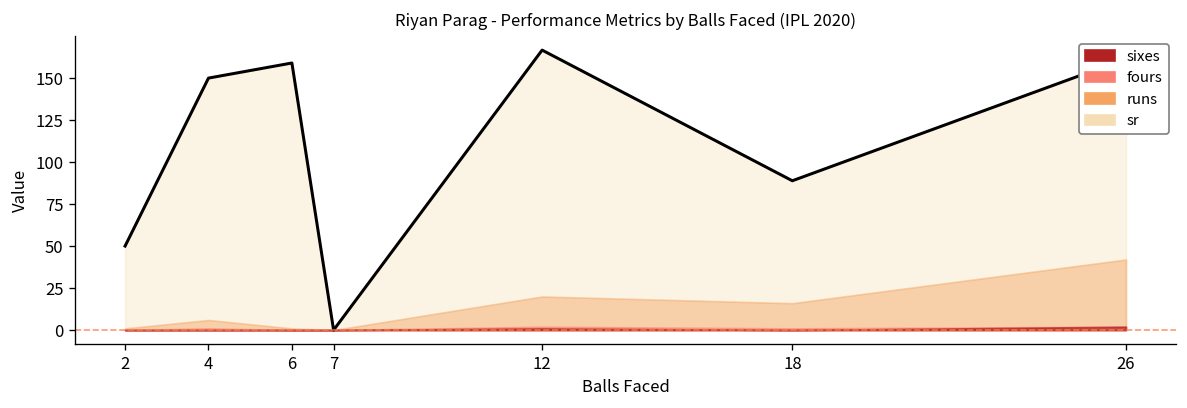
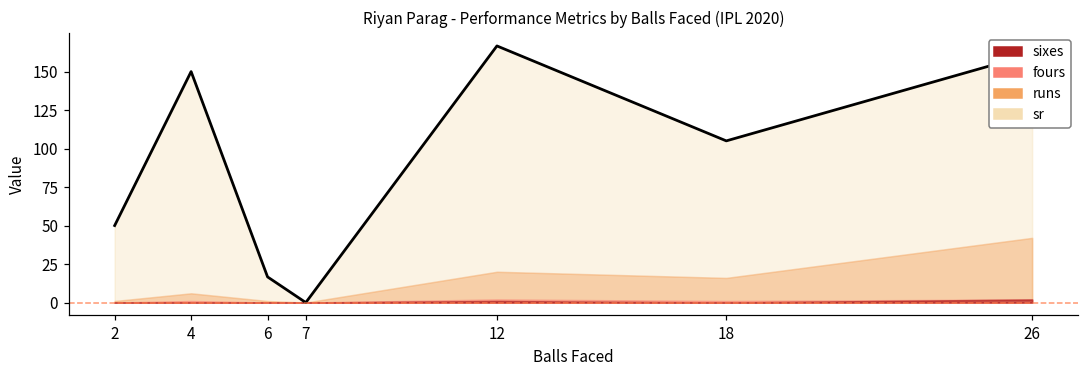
  {
    "sr": {
      "2": 50,
      "4": 150,
-     "6": 159,
+     "6": 17,
      "12": 167,
-     "18": 89
+     "18": 105
    }
  }
